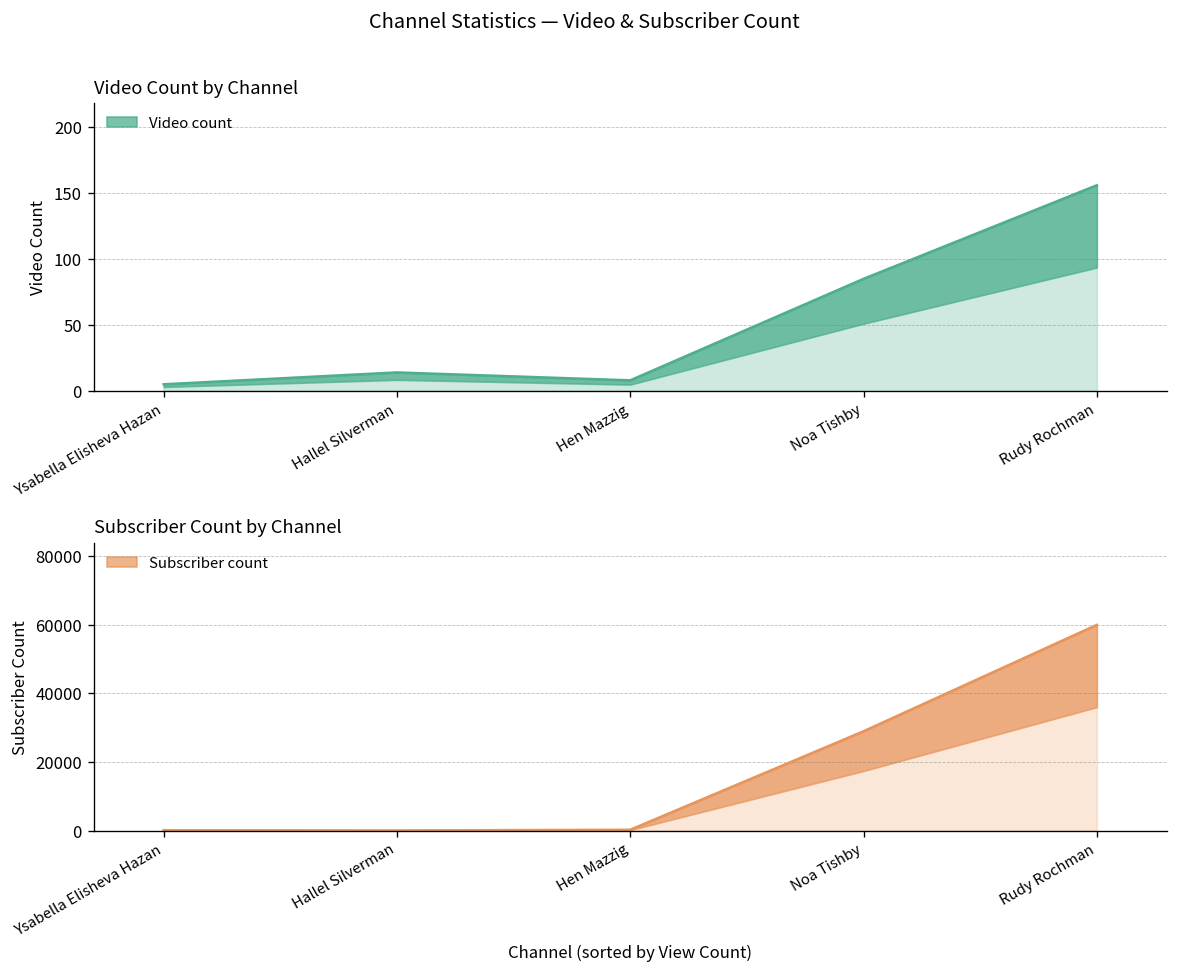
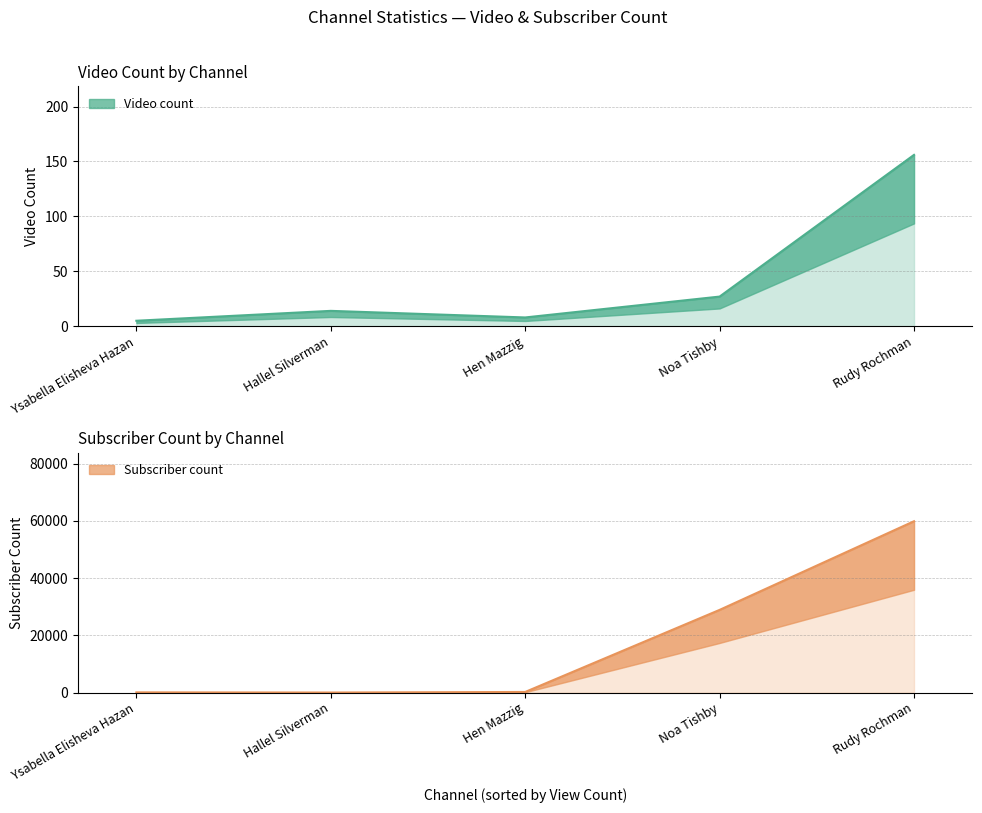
  {
    "Video Count by Channel": {
      "Ysabella Elisheva Hazan": 5,
      "Hallel Silverman": 14,
      "Hen Mazzig": 8,
-     "Noa Tishby": 85,
+     "Noa Tishby": 27,
      "Rudy Rochman": 156
    },
    "Subscriber Count by Channel": {
      "Ysabella Elisheva Hazan": 0,
      "Hallel Silverman": 0,
      "Hen Mazzig": 0,
      "Noa Tishby": 29000,
      "Rudy Rochman": 60000
    }
  }
